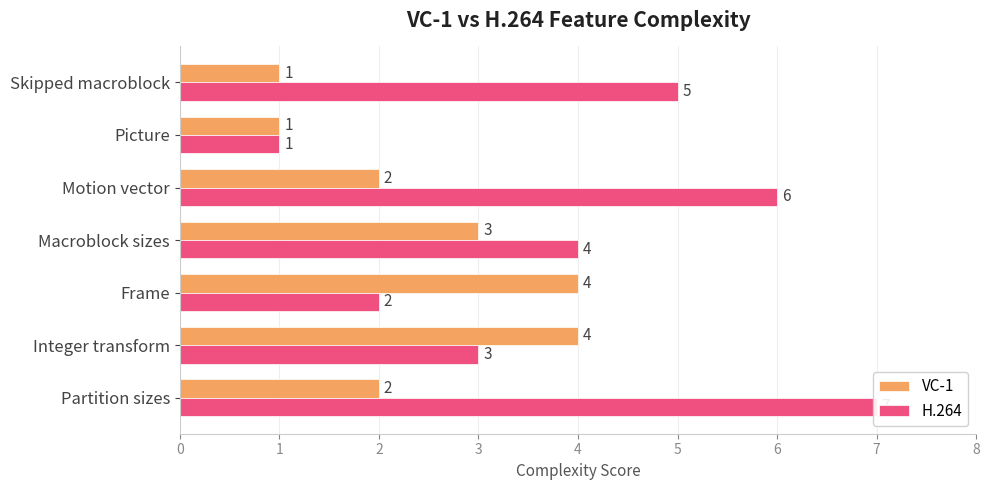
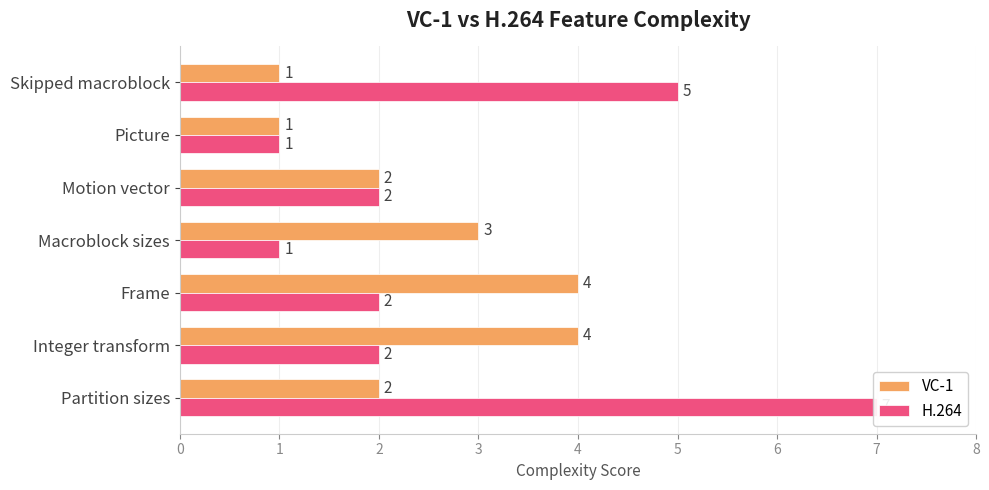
  {
    "VC-1": {
      "Skipped macroblock": 1,
      "Picture": 1,
      "Motion vector": 2,
      "Macroblock sizes": 3,
      "Frame": 4,
      "Integer transform": 4,
      "Partition sizes": 2
    },
    "H.264": {
      "Skipped macroblock": 5,
      "Picture": 1,
-     "Motion vector": 6,
-     "Macroblock sizes": 4,
+     "Motion vector": 2,
+     "Macroblock sizes": 1,
      "Frame": 2,
-     "Integer transform": 3
+     "Integer transform": 2
    }
  }
